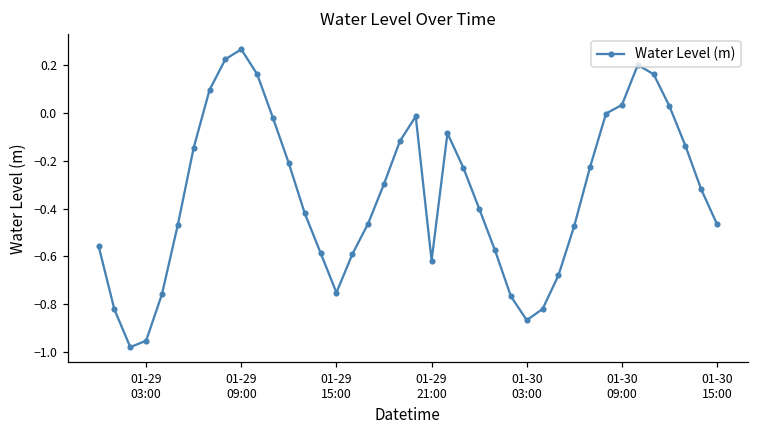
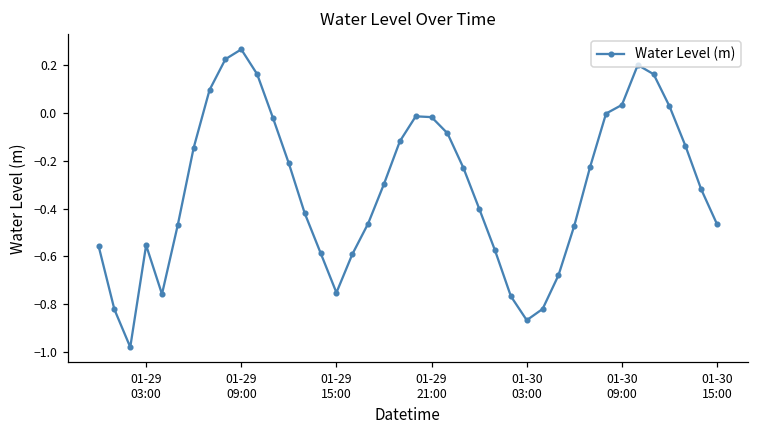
  {
-   "01-29 03:00": -0.95,
+   "01-29 03:00": -0.55,
    "01-29 09:00": 0.27,
    "01-29 15:00": -0.75,
-   "01-29 21:00": -0.62,
+   "01-29 21:00": -0.02,
    "01-30 03:00": -0.87,
    "01-30 09:00": 0.03,
    "01-30 15:00": -0.47
  }
